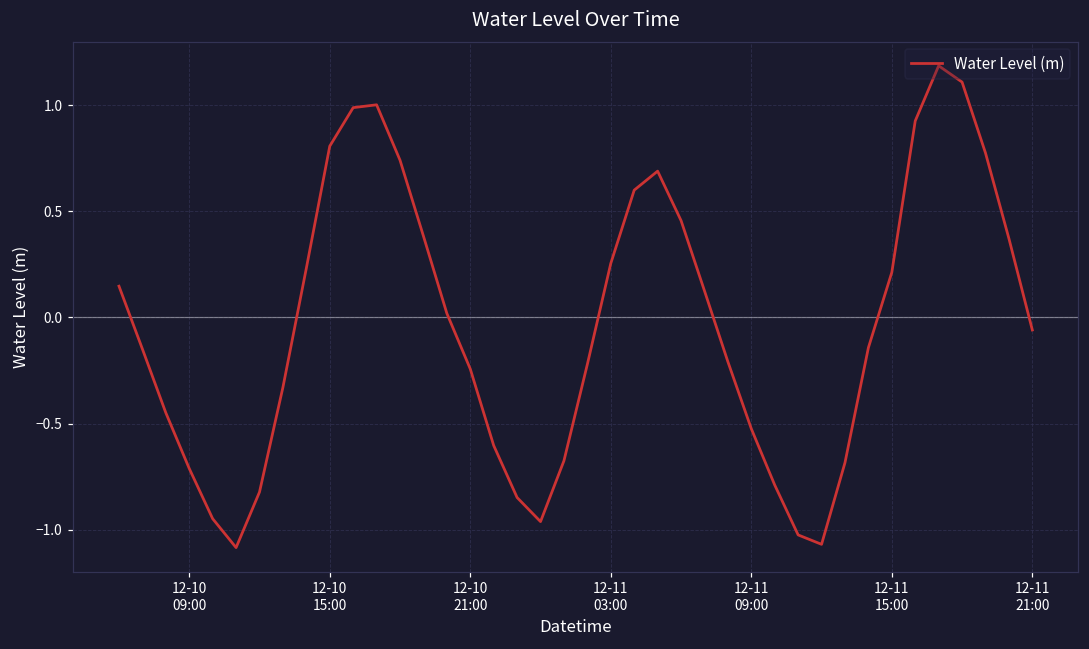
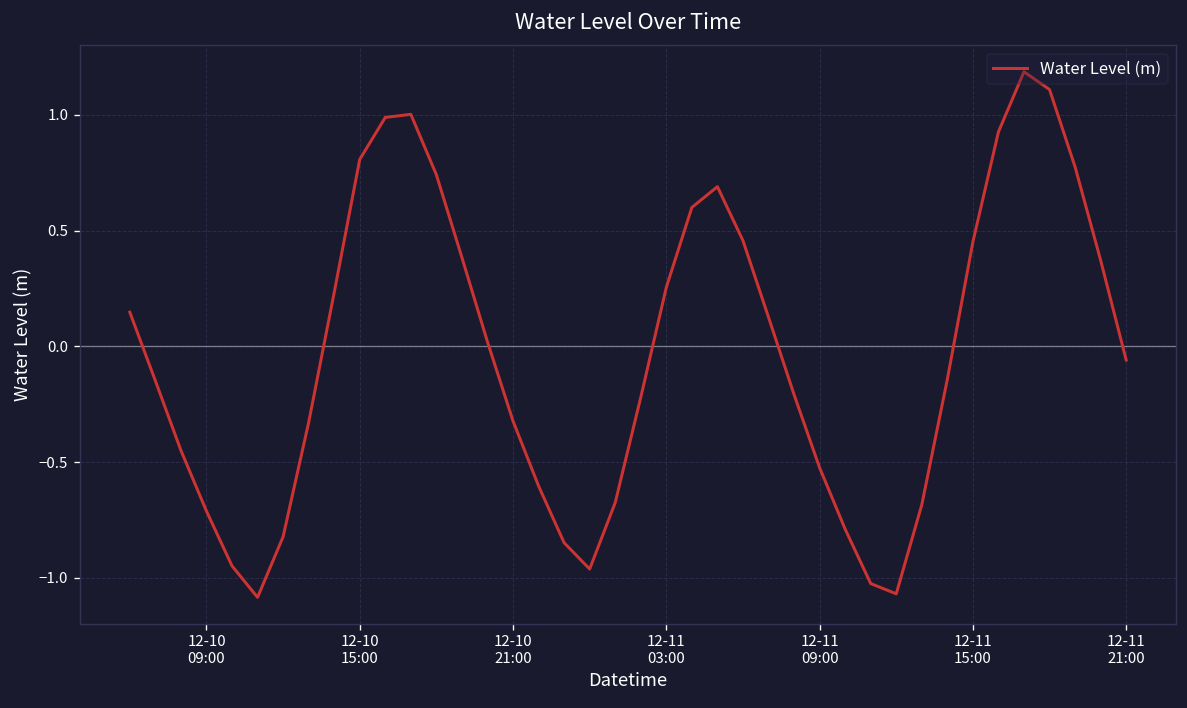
  {
    "12-10 09:00": -0.71,
    "12-10 15:00": 0.81,
-   "12-10 21:00": -0.24,
+   "12-10 21:00": -0.32,
    "12-11 03:00": 0.25,
    "12-11 09:00": -0.52,
-   "12-11 15:00": 0.21,
+   "12-11 15:00": 0.45,
    "12-11 21:00": -0.06
  }
